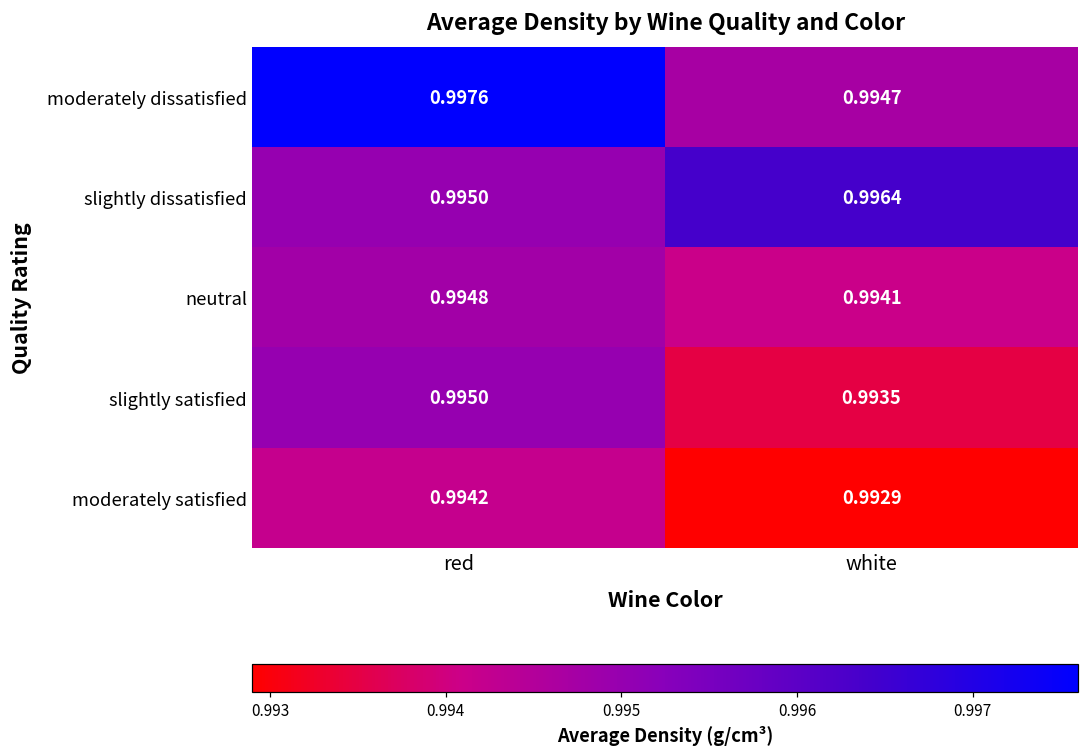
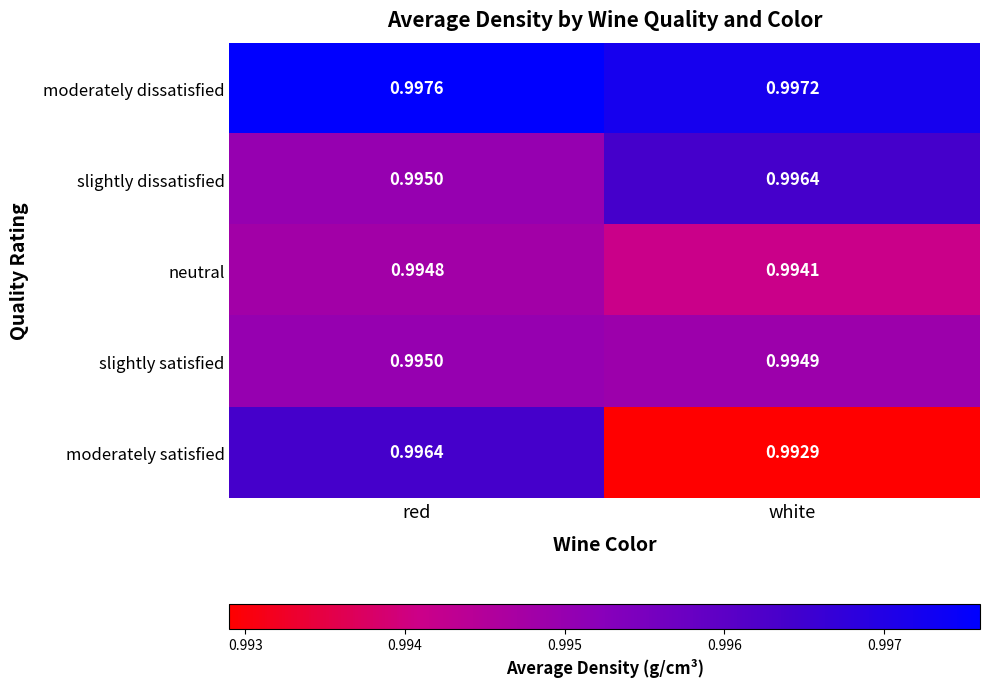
  {
    "moderately dissatisfied": {
      "red": 0.9976,
-     "white": 0.9947
+     "white": 0.9972
    },
    "slightly dissatisfied": {
      "red": 0.9950,
      "white": 0.9964
    },
    "neutral": {
      "red": 0.9948,
      "white": 0.9941
    },
    "slightly satisfied": {
      "red": 0.9950,
-     "white": 0.9935
+     "white": 0.9949
    },
    "moderately satisfied": {
-     "red": 0.9942,
+     "red": 0.9964,
      "white": 0.9929
    }
  }
